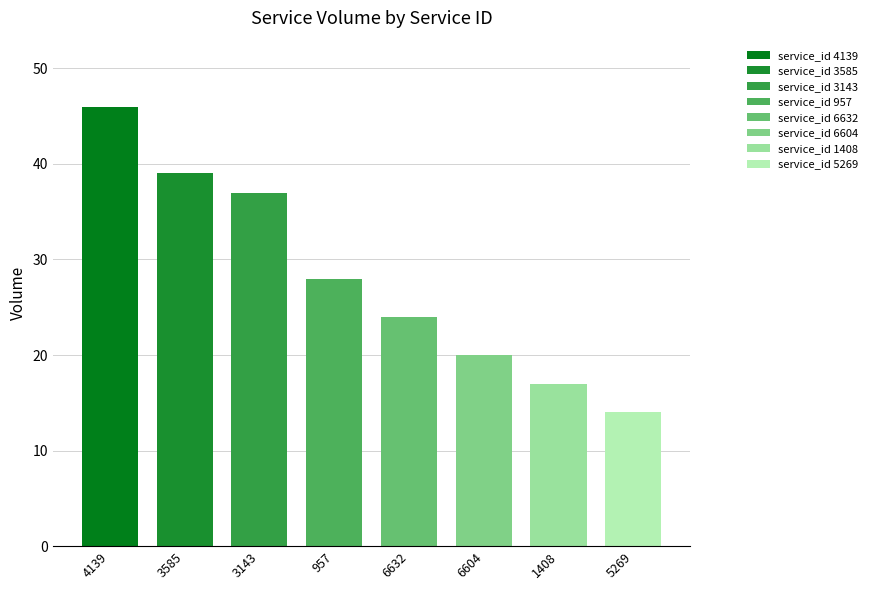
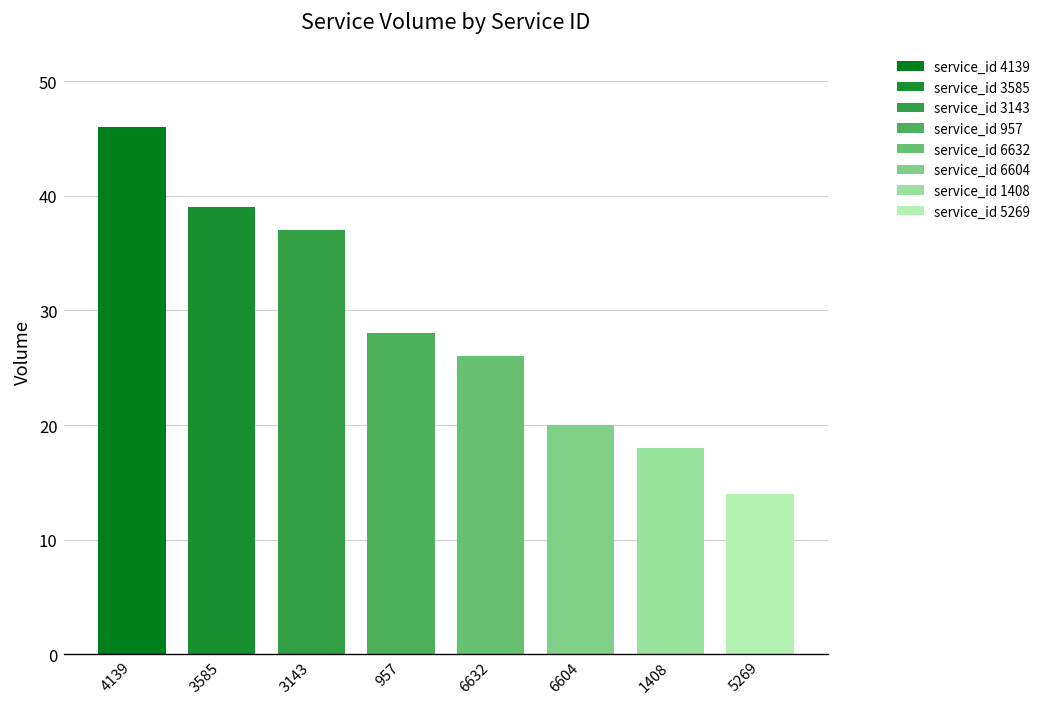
  {
    "4139": 46,
    "3585": 39,
    "3143": 37,
    "957": 28,
-   "6632": 24,
+   "6632": 26,
    "6604": 20,
-   "1408": 17,
+   "1408": 18,
    "5269": 14
  }
